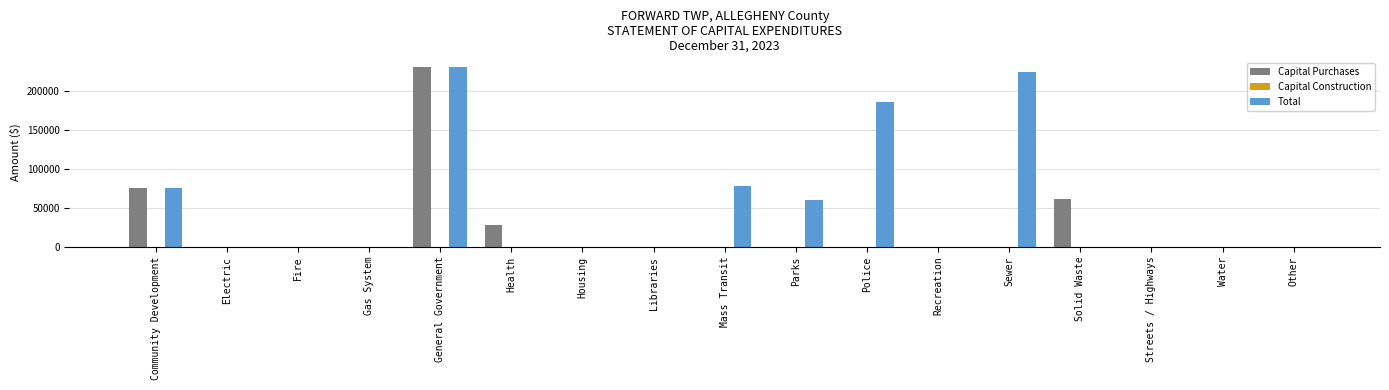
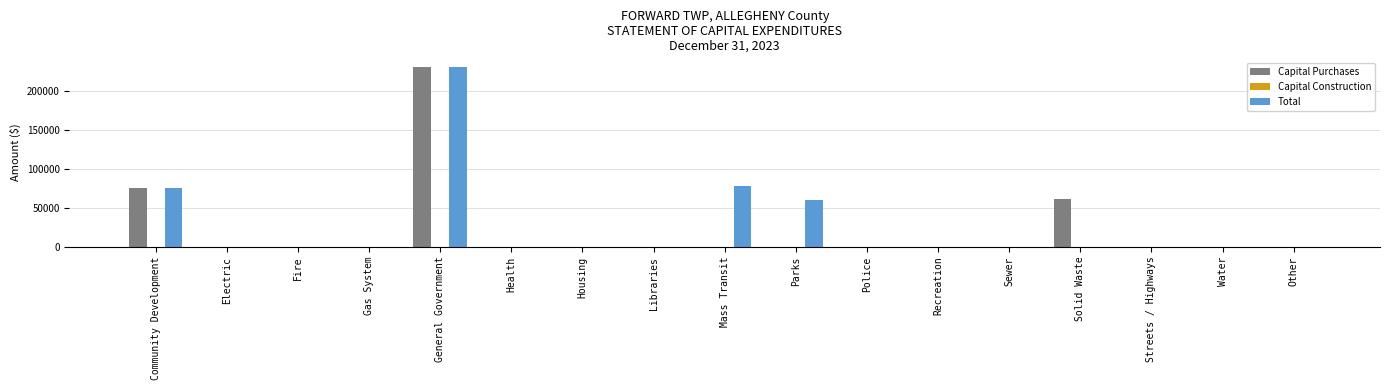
  {
    "Capital Purchases": {
      "Community Development": 80000,
      "Electric": 0,
      "Fire": 0,
      "Gas System": 0,
      "General Government": 230000,
-     "Health": 30000,
+     "Health": 0,
      "Housing": 0,
      "Libraries": 0,
      "Mass Transit": 0,
      "Parks": 0,
      "Police": 0,
      "Recreation": 0,
      "Sewer": 0,
      "Solid Waste": 60000,
      "Streets / Highways": 0,
      "Water": 0,
      "Other": 0
    },
    "Capital Construction": {
      "Community Development": 0,
      "Electric": 0,
      "Fire": 0,
      "Gas System": 0,
      "General Government": 0,
      "Health": 0,
      "Housing": 0,
      "Libraries": 0,
      "Mass Transit": 0,
      "Parks": 0,
      "Police": 0,
      "Recreation": 0,
      "Sewer": 0,
      "Solid Waste": 0,
      "Streets / Highways": 0,
      "Water": 0,
      "Other": 0
    },
    "Total": {
      "Community Development": 80000,
      "Electric": 0,
      "Fire": 0,
      "Gas System": 0,
      "General Government": 230000,
      "Health": 0,
      "Housing": 0,
      "Libraries": 0,
      "Mass Transit": 80000,
      "Parks": 60000,
-     "Police": 190000,
+     "Police": 0,
      "Recreation": 0,
-     "Sewer": 220000,
+     "Sewer": 0,
      "Solid Waste": 0,
      "Streets / Highways": 0,
      "Water": 0,
      "Other": 0
    }
  }
